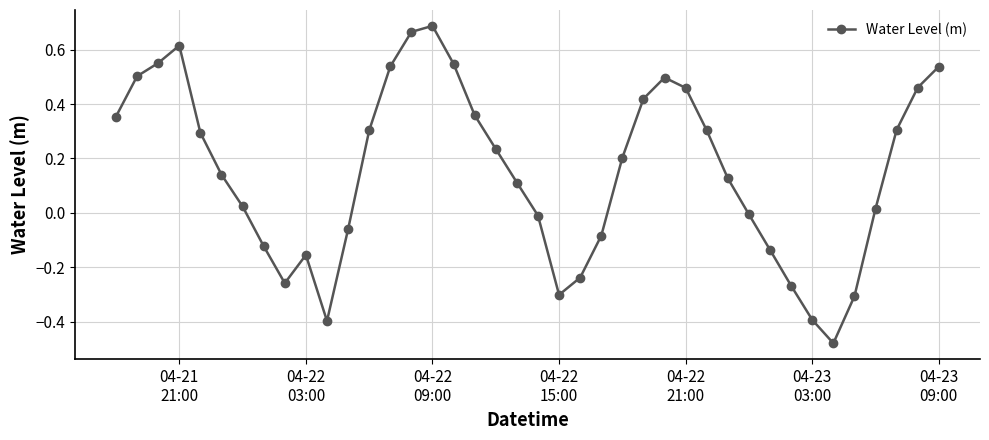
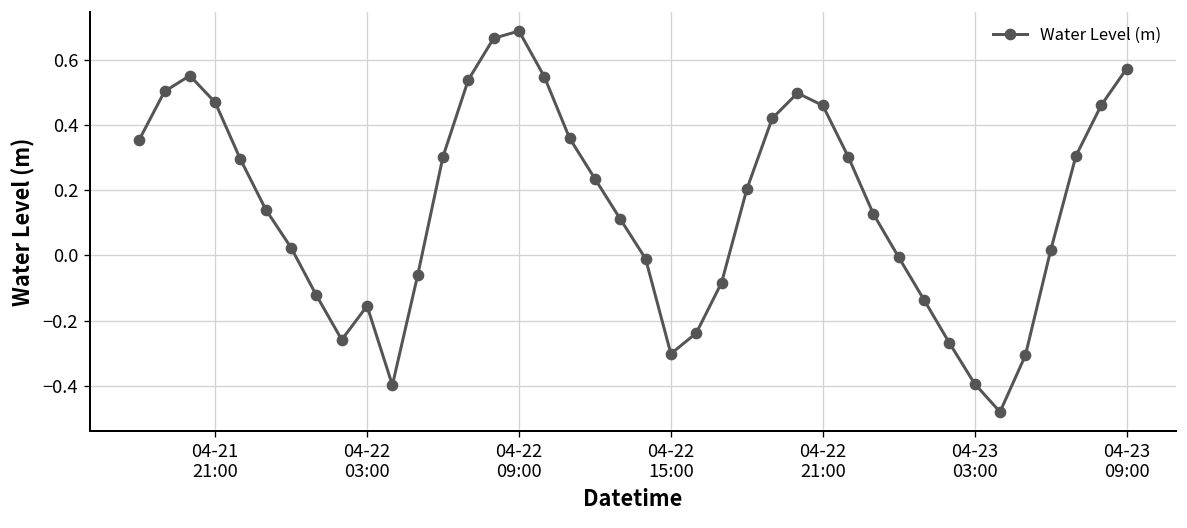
  {
-   "04-21 21:00": 0.62,
+   "04-21 21:00": 0.47,
    "04-22 03:00": -0.15,
    "04-22 09:00": 0.69,
    "04-22 15:00": -0.30,
    "04-22 21:00": 0.46,
    "04-23 03:00": -0.39,
-   "04-23 09:00": 0.54
+   "04-23 09:00": 0.57
  }
